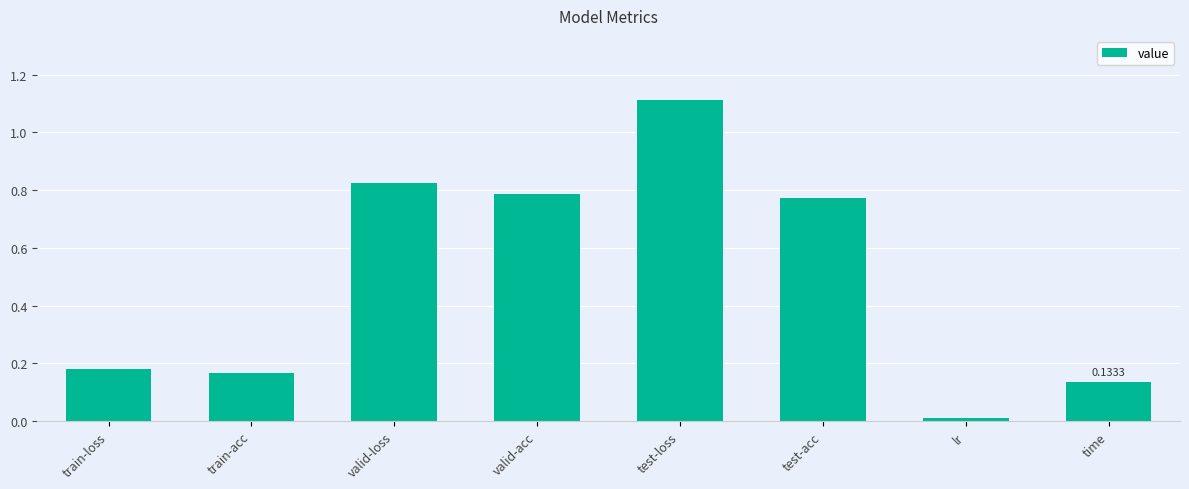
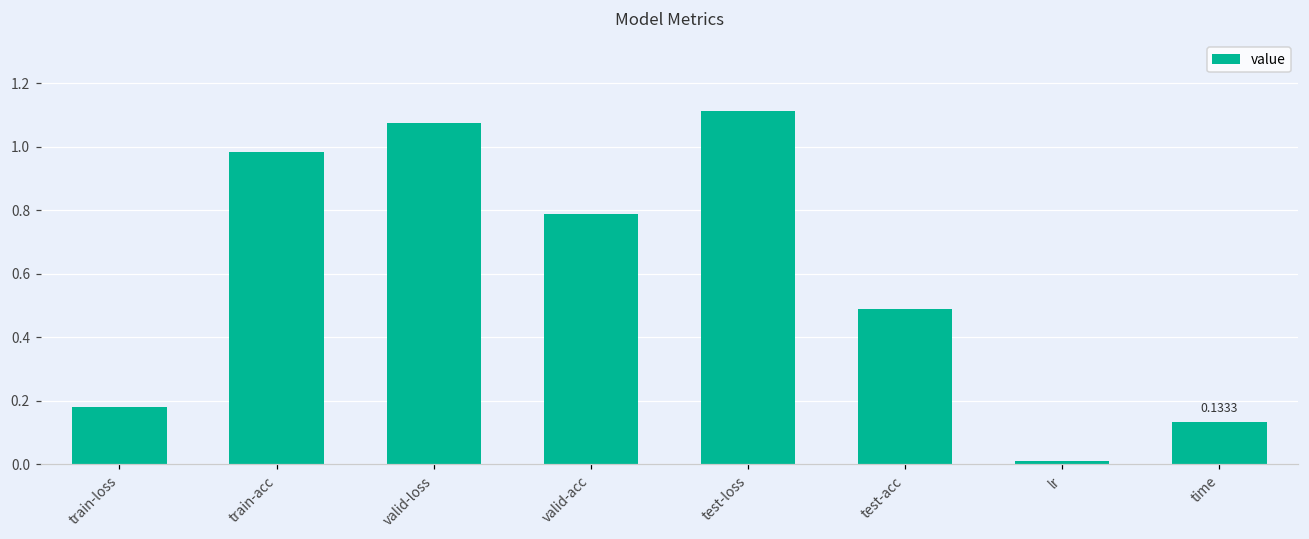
  {
    "train-loss": 0.18,
-   "train-acc": 0.17,
-   "valid-loss": 0.83,
+   "train-acc": 0.98,
+   "valid-loss": 1.07,
    "valid-acc": 0.79,
    "test-loss": 1.11,
-   "test-acc": 0.77,
+   "test-acc": 0.49,
    "lr": 0.01
  }
